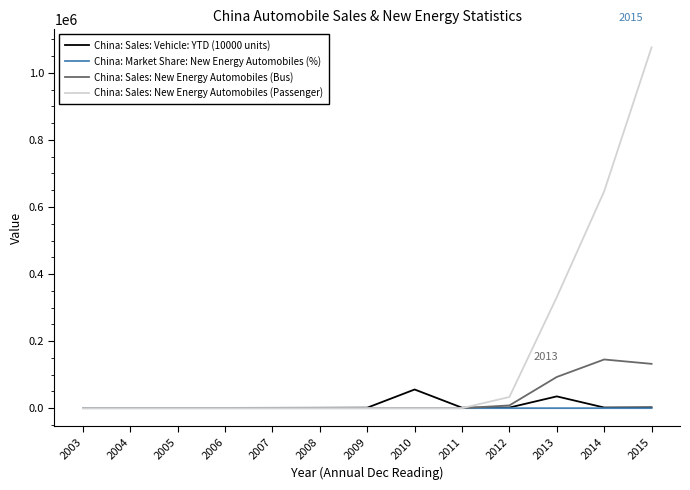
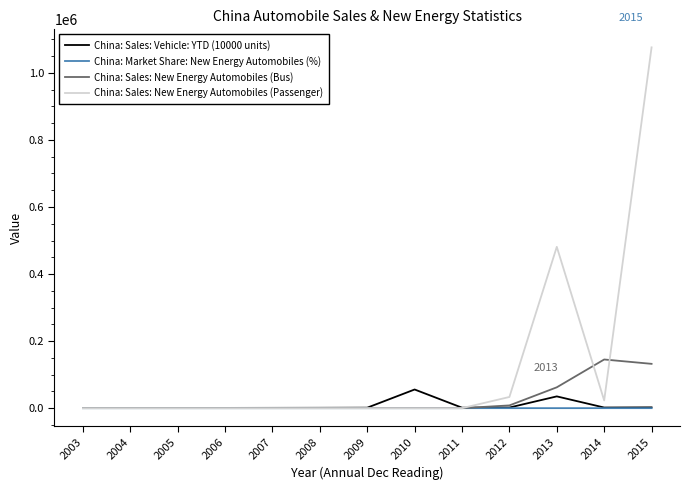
  {
    "China: Sales: Vehicle: YTD (10000 units)": {
      "2010": 60000,
      "2013": 40000
    },
    "China: Market Share: New Energy Automobiles (%)": {
      "2013": 0
    },
    "China: Sales: New Energy Automobiles (Bus)": {
-     "2013": 90000,
+     "2013": 60000,
      "2014": 150000,
      "2015": 130000
    },
    "China: Sales: New Energy Automobiles (Passenger)": {
      "2012": 30000,
-     "2013": 330000,
-     "2014": 650000,
+     "2013": 480000,
+     "2014": 20000,
      "2015": 1080000
    }
  }
